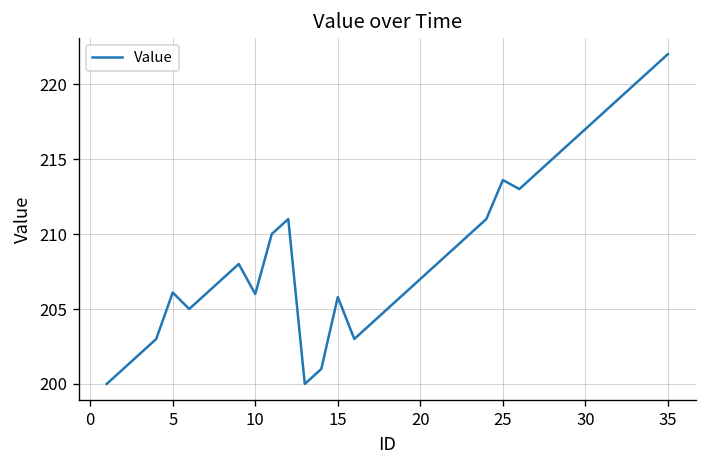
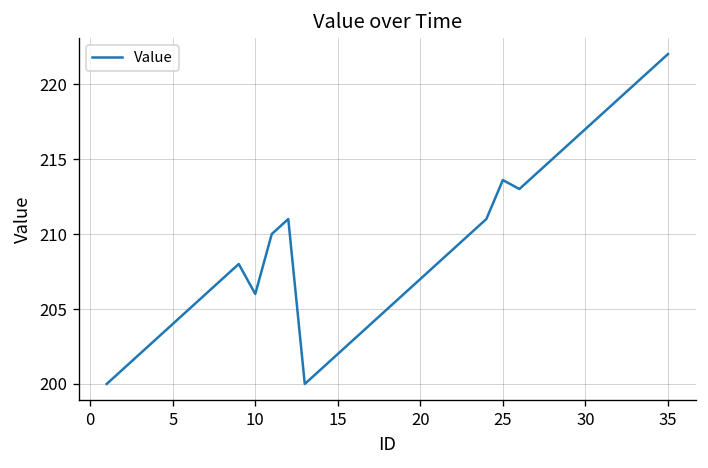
  {
-   "5": 206.1,
+   "5": 204.0,
    "10": 206.0,
-   "15": 205.8,
+   "15": 202.0,
    "20": 207.0,
    "25": 213.6,
    "30": 217.0,
    "35": 222.0
  }
